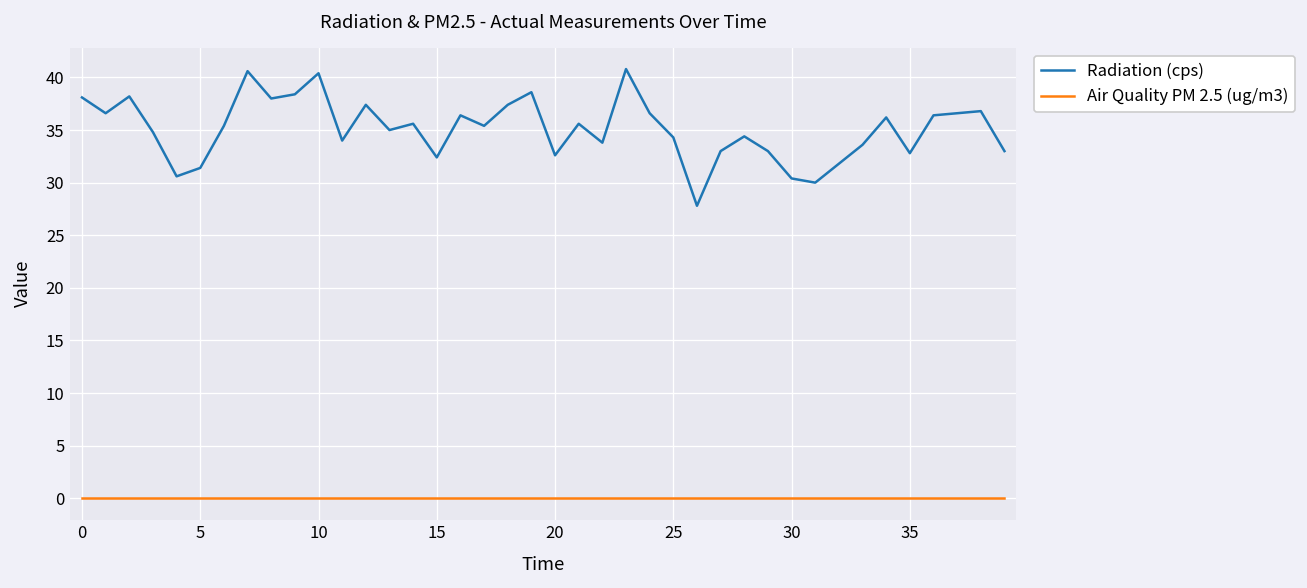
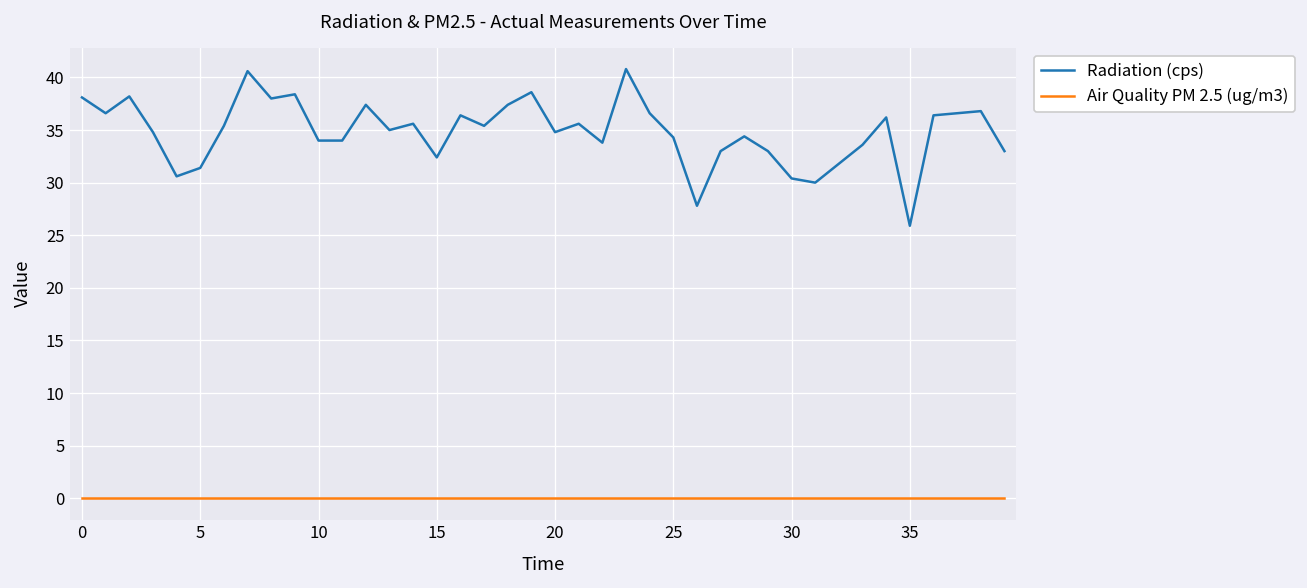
  {
    "Radiation (cps)": {
      "0": 38,
      "5": 31,
-     "10": 40,
+     "10": 34,
      "15": 32,
-     "20": 33,
+     "20": 35,
      "25": 34,
      "30": 30,
-     "35": 33
+     "35": 26
    },
    "Air Quality PM 2.5 (ug/m3)": {
      "0": 0,
      "5": 0,
      "10": 0,
      "15": 0,
      "20": 0,
      "25": 0,
      "30": 0,
      "35": 0
    }
  }
